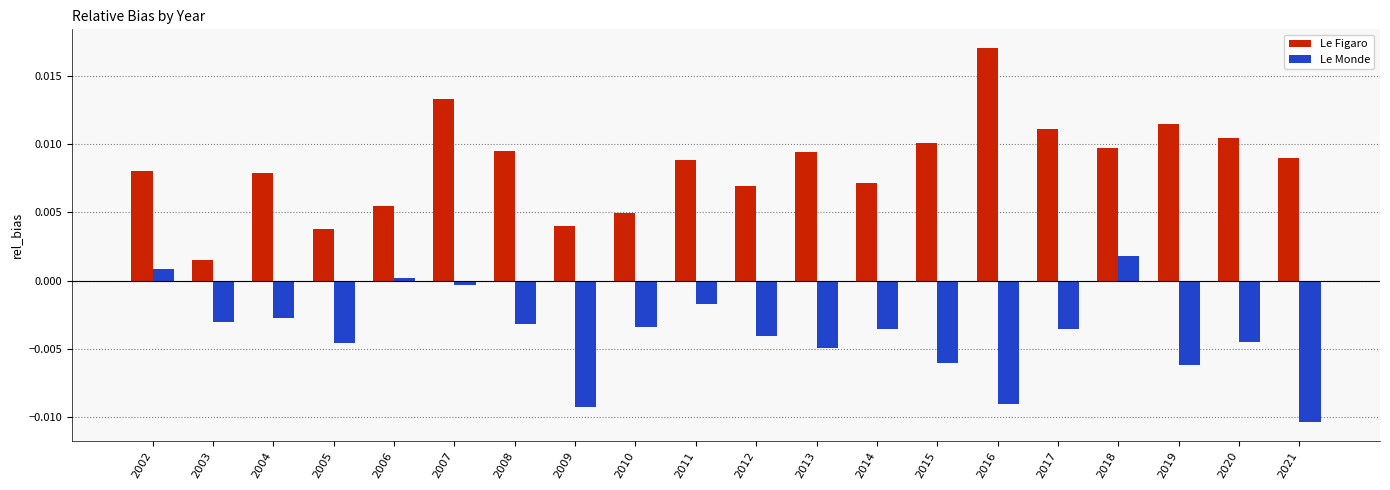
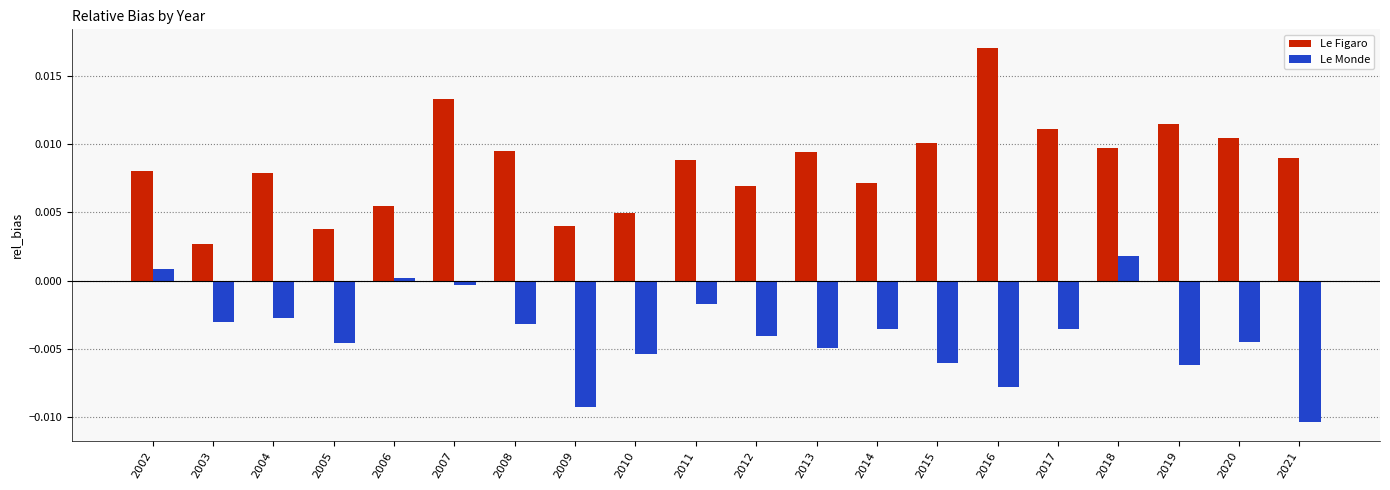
  {
    "Le Figaro": {
      "2002": 0.0080,
-     "2003": 0.0015,
+     "2003": 0.0027,
      "2004": 0.0079,
      "2005": 0.0038,
      "2006": 0.0054,
      "2007": 0.0133,
      "2008": 0.0095,
      "2009": 0.0040,
      "2010": 0.0050,
      "2011": 0.0088,
      "2012": 0.0070,
      "2013": 0.0094,
      "2014": 0.0072,
      "2015": 0.0101,
      "2016": 0.0170,
      "2017": 0.0111,
      "2018": 0.0097,
      "2019": 0.0114,
      "2020": 0.0104,
      "2021": 0.0090
    },
    "Le Monde": {
      "2002": 0.0008,
      "2003": -0.0030,
      "2004": -0.0027,
      "2005": -0.0046,
      "2006": 0.0002,
      "2007": -0.0003,
      "2008": -0.0032,
      "2009": -0.0093,
-     "2010": -0.0034,
+     "2010": -0.0054,
      "2011": -0.0017,
      "2012": -0.0041,
      "2013": -0.0049,
      "2014": -0.0035,
      "2015": -0.0060,
-     "2016": -0.0090,
+     "2016": -0.0078,
      "2017": -0.0036,
      "2018": 0.0018,
      "2019": -0.0062,
      "2020": -0.0045,
      "2021": -0.0104
    }
  }
